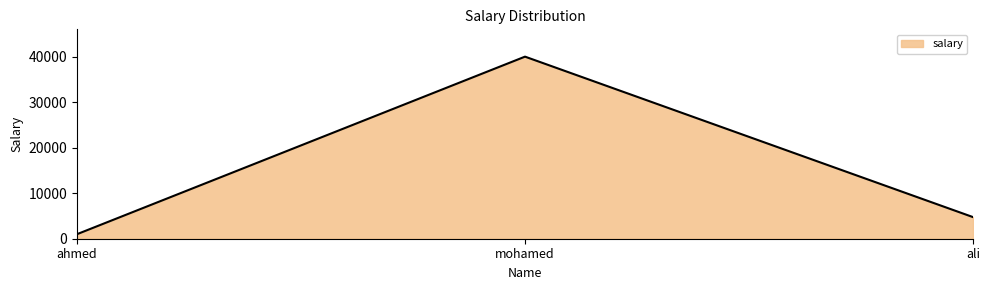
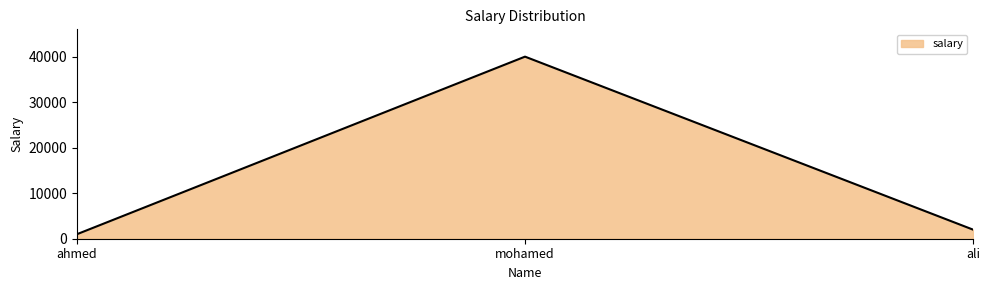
  {
    "ahmed": 1000,
    "mohamed": 40000,
-   "ali": 5000
+   "ali": 2000
  }
